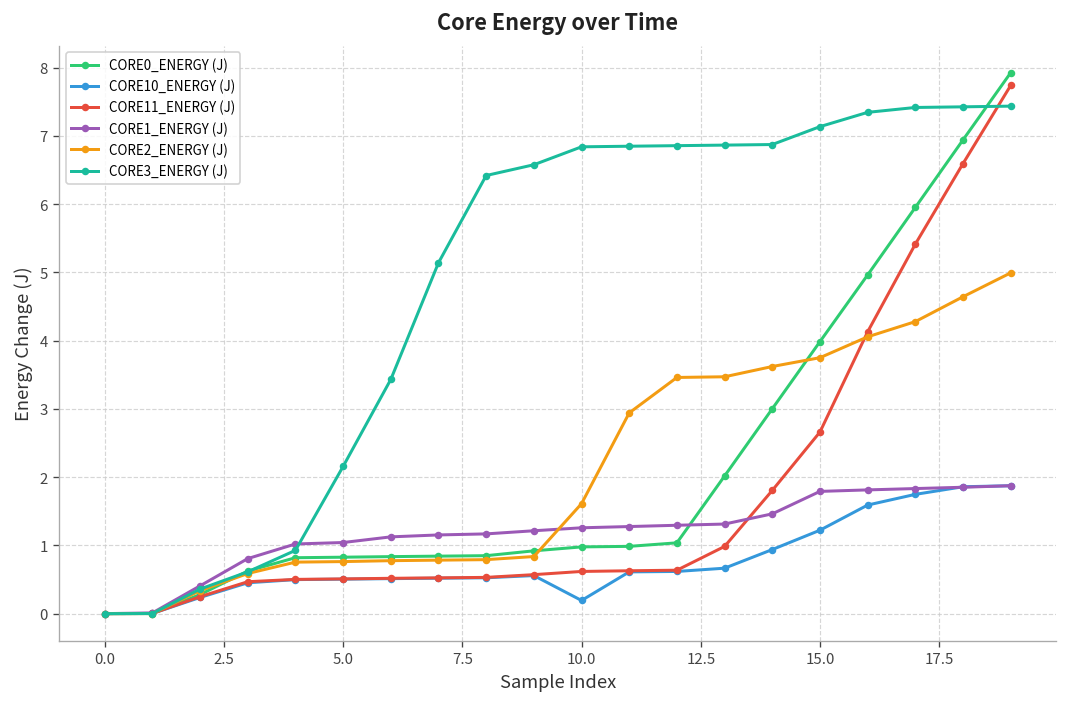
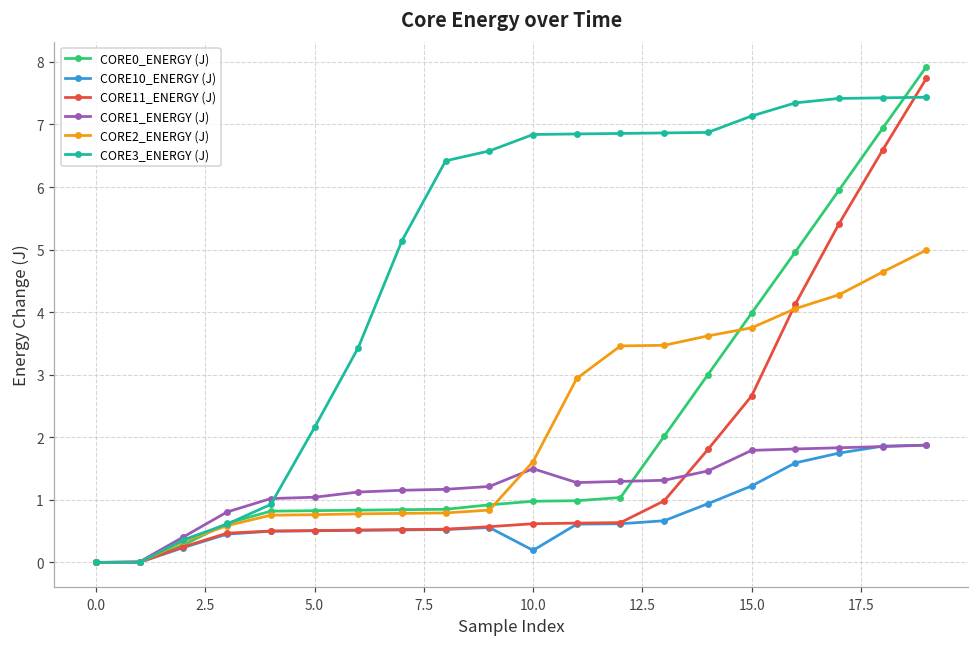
  {
    "CORE10_ENERGY (J)": {
      "10.0": 0.2,
      "15.0": 1.2
    },
    "CORE11_ENERGY (J)": {
      "10.0": 0.6,
      "15.0": 2.7
    },
    "CORE1_ENERGY (J)": {
      "5.0": 1.0,
-     "10.0": 1.3,
+     "10.0": 1.5,
      "15.0": 1.8
    },
    "CORE2_ENERGY (J)": {
      "5.0": 0.8,
      "10.0": 1.6,
      "15.0": 3.7
    }
  }
